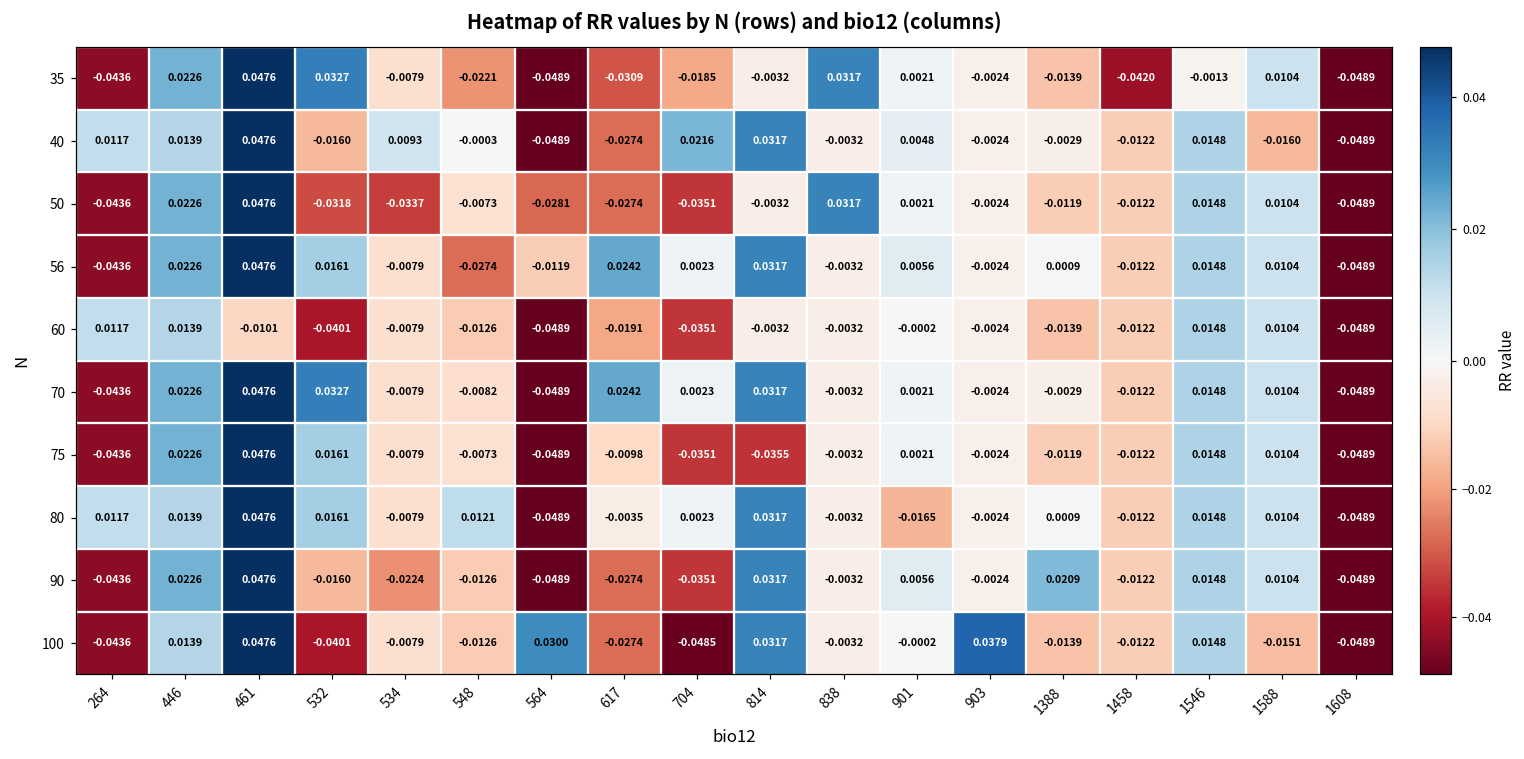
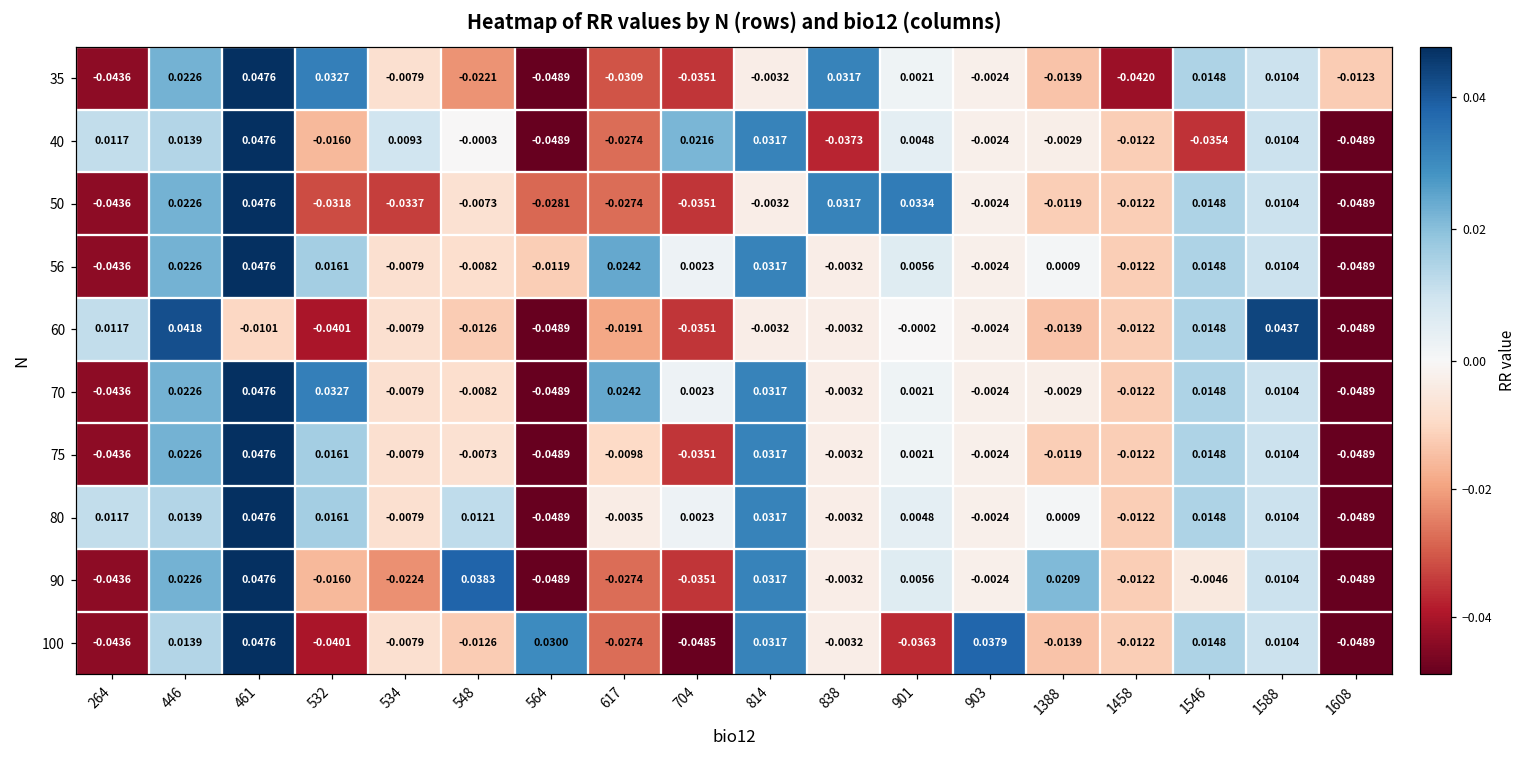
  {
    "35": {
      "264": -0.0436,
      "446": 0.0226,
      "461": 0.0476,
      "532": 0.0327,
      "534": -0.0079,
      "548": -0.0221,
      "564": -0.0489,
      "617": -0.0309,
-     "704": -0.0185,
+     "704": -0.0351,
      "814": -0.0032,
      "838": 0.0317,
      "901": 0.0021,
      "903": -0.0024,
      "1388": -0.0139,
      "1458": -0.0420,
-     "1546": -0.0013,
+     "1546": 0.0148,
      "1588": 0.0104,
-     "1608": -0.0489
+     "1608": -0.0123
    },
    "40": {
      "264": 0.0117,
      "446": 0.0139,
      "461": 0.0476,
      "532": -0.0160,
      "534": 0.0093,
      "548": -0.0003,
      "564": -0.0489,
      "617": -0.0274,
      "704": 0.0216,
      "814": 0.0317,
-     "838": -0.0032,
+     "838": -0.0373,
      "901": 0.0048,
      "903": -0.0024,
      "1388": -0.0029,
      "1458": -0.0122,
-     "1546": 0.0148,
-     "1588": -0.0160,
+     "1546": -0.0354,
+     "1588": 0.0104,
      "1608": -0.0489
    },
    "50": {
      "264": -0.0436,
      "446": 0.0226,
      "461": 0.0476,
      "532": -0.0318,
      "534": -0.0337,
      "548": -0.0073,
      "564": -0.0281,
      "617": -0.0274,
      "704": -0.0351,
      "814": -0.0032,
      "838": 0.0317,
-     "901": 0.0021,
+     "901": 0.0334,
      "903": -0.0024,
      "1388": -0.0119,
      "1458": -0.0122,
      "1546": 0.0148,
      "1588": 0.0104,
      "1608": -0.0489
    },
    "56": {
      "264": -0.0436,
      "446": 0.0226,
      "461": 0.0476,
      "532": 0.0161,
      "534": -0.0079,
-     "548": -0.0274,
+     "548": -0.0082,
      "564": -0.0119,
      "617": 0.0242,
      "704": 0.0023,
      "814": 0.0317,
      "838": -0.0032,
      "901": 0.0056,
      "903": -0.0024,
      "1388": 0.0009,
      "1458": -0.0122,
      "1546": 0.0148,
      "1588": 0.0104,
      "1608": -0.0489
    },
    "60": {
      "264": 0.0117,
-     "446": 0.0139,
+     "446": 0.0418,
      "461": -0.0101,
      "532": -0.0401,
      "534": -0.0079,
      "548": -0.0126,
      "564": -0.0489,
      "617": -0.0191,
      "704": -0.0351,
      "814": -0.0032,
      "838": -0.0032,
      "901": -0.0002,
      "903": -0.0024,
      "1388": -0.0139,
      "1458": -0.0122,
      "1546": 0.0148,
-     "1588": 0.0104,
+     "1588": 0.0437,
      "1608": -0.0489
    },
    "70": {
      "264": -0.0436,
      "446": 0.0226,
      "461": 0.0476,
      "532": 0.0327,
      "534": -0.0079,
      "548": -0.0082,
      "564": -0.0489,
      "617": 0.0242,
      "704": 0.0023,
      "814": 0.0317,
      "838": -0.0032,
      "901": 0.0021,
      "903": -0.0024,
      "1388": -0.0029,
      "1458": -0.0122,
      "1546": 0.0148,
      "1588": 0.0104,
      "1608": -0.0489
    },
    "75": {
      "264": -0.0436,
      "446": 0.0226,
      "461": 0.0476,
      "532": 0.0161,
      "534": -0.0079,
      "548": -0.0073,
      "564": -0.0489,
      "617": -0.0098,
      "704": -0.0351,
-     "814": -0.0355,
+     "814": 0.0317,
      "838": -0.0032,
      "901": 0.0021,
      "903": -0.0024,
      "1388": -0.0119,
      "1458": -0.0122,
      "1546": 0.0148,
      "1588": 0.0104,
      "1608": -0.0489
    },
    "80": {
      "264": 0.0117,
      "446": 0.0139,
      "461": 0.0476,
      "532": 0.0161,
      "534": -0.0079,
      "548": 0.0121,
      "564": -0.0489,
      "617": -0.0035,
      "704": 0.0023,
      "814": 0.0317,
      "838": -0.0032,
-     "901": -0.0165,
+     "901": 0.0048,
      "903": -0.0024,
      "1388": 0.0009,
      "1458": -0.0122,
      "1546": 0.0148,
      "1588": 0.0104,
      "1608": -0.0489
    },
    "90": {
      "264": -0.0436,
      "446": 0.0226,
      "461": 0.0476,
      "532": -0.0160,
      "534": -0.0224,
-     "548": -0.0126,
+     "548": 0.0383,
      "564": -0.0489,
      "617": -0.0274,
      "704": -0.0351,
      "814": 0.0317,
      "838": -0.0032,
      "901": 0.0056,
      "903": -0.0024,
      "1388": 0.0209,
      "1458": -0.0122,
-     "1546": 0.0148,
+     "1546": -0.0046,
      "1588": 0.0104,
      "1608": -0.0489
    },
    "100": {
      "264": -0.0436,
      "446": 0.0139,
      "461": 0.0476,
      "532": -0.0401,
      "534": -0.0079,
      "548": -0.0126,
      "564": 0.0300,
      "617": -0.0274,
      "704": -0.0485,
      "814": 0.0317,
      "838": -0.0032,
-     "901": -0.0002,
+     "901": -0.0363,
      "903": 0.0379,
      "1388": -0.0139,
      "1458": -0.0122,
      "1546": 0.0148,
-     "1588": -0.0151,
+     "1588": 0.0104,
      "1608": -0.0489
    }
  }
